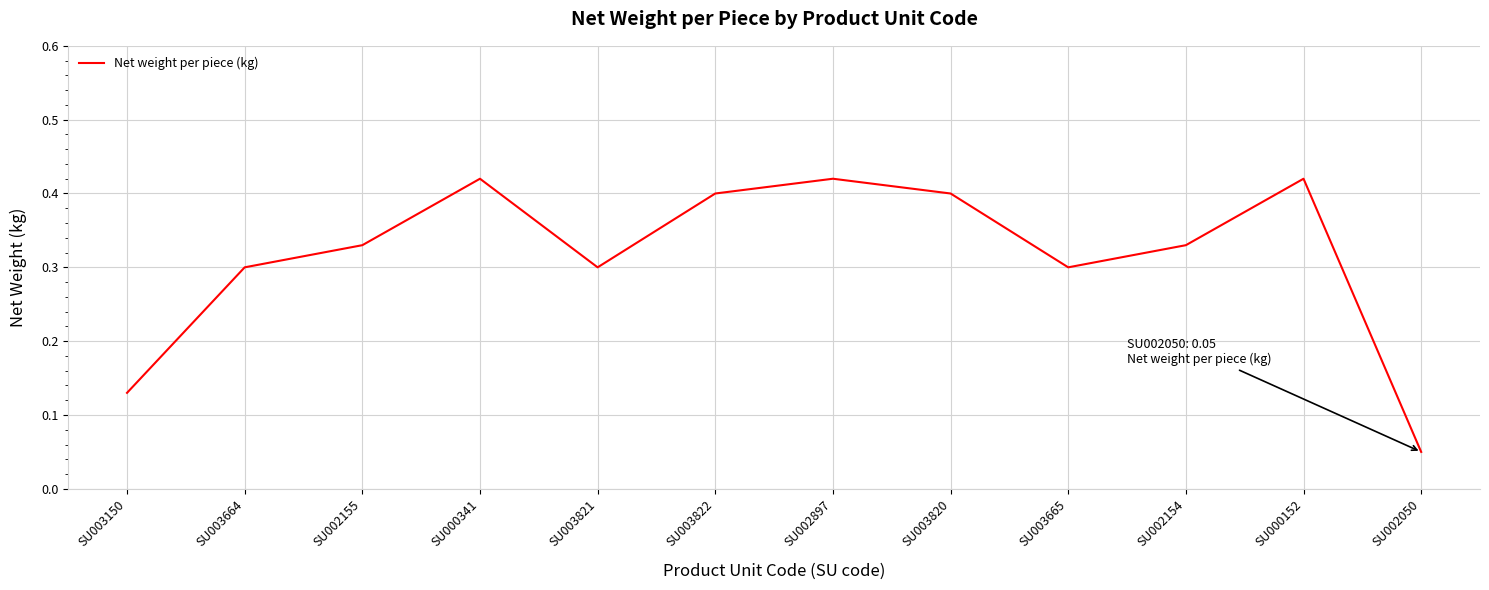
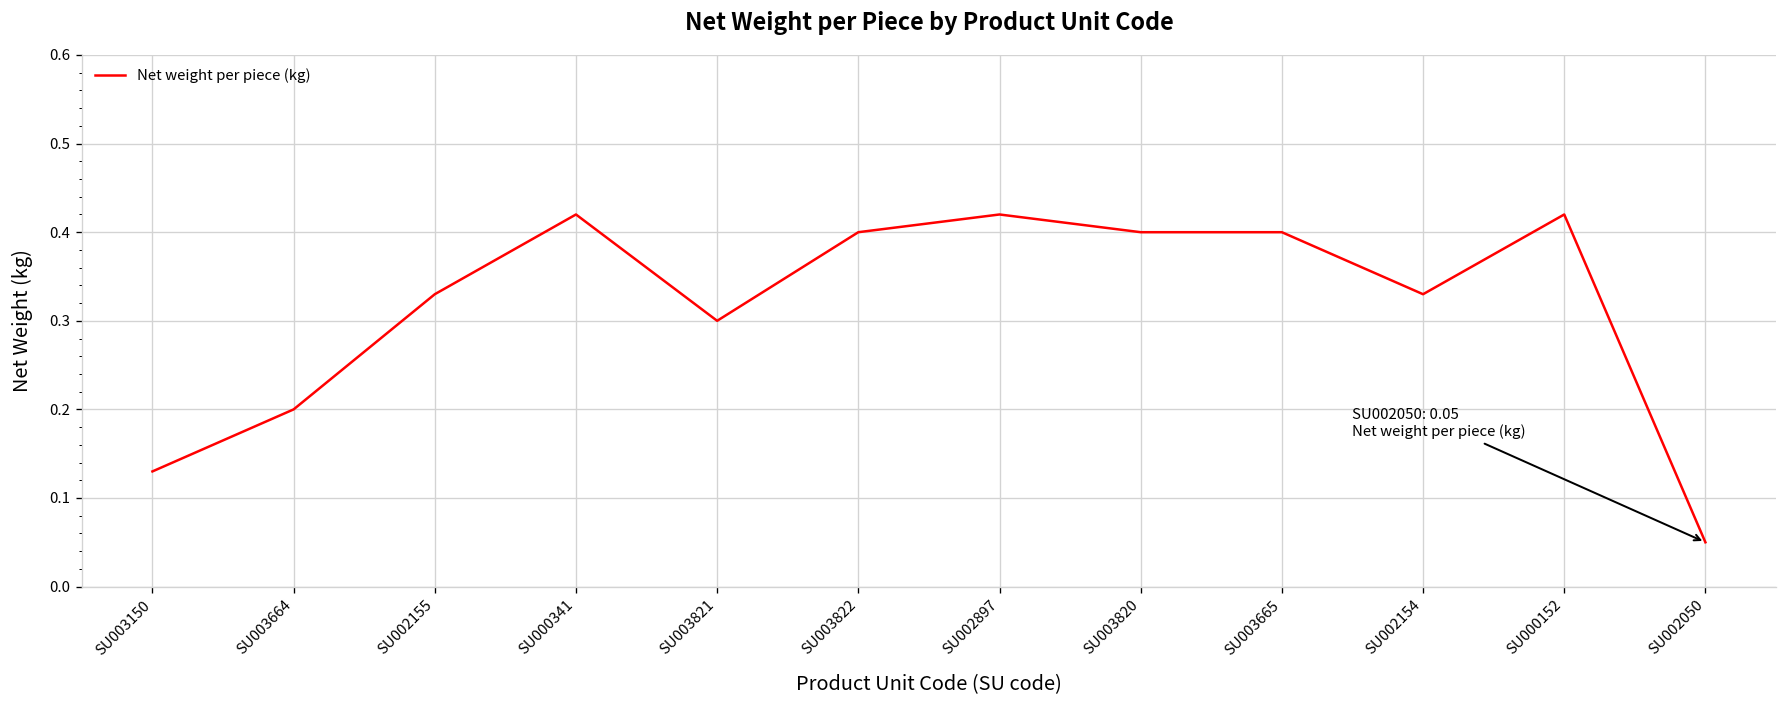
  {
    "SU003150": 0.13,
-   "SU003664": 0.3,
+   "SU003664": 0.2,
    "SU002155": 0.33,
    "SU000341": 0.42,
    "SU003821": 0.3,
    "SU003822": 0.4,
    "SU002897": 0.42,
    "SU003820": 0.4,
-   "SU003665": 0.3,
+   "SU003665": 0.4,
    "SU002154": 0.33,
    "SU000152": 0.42
  }
